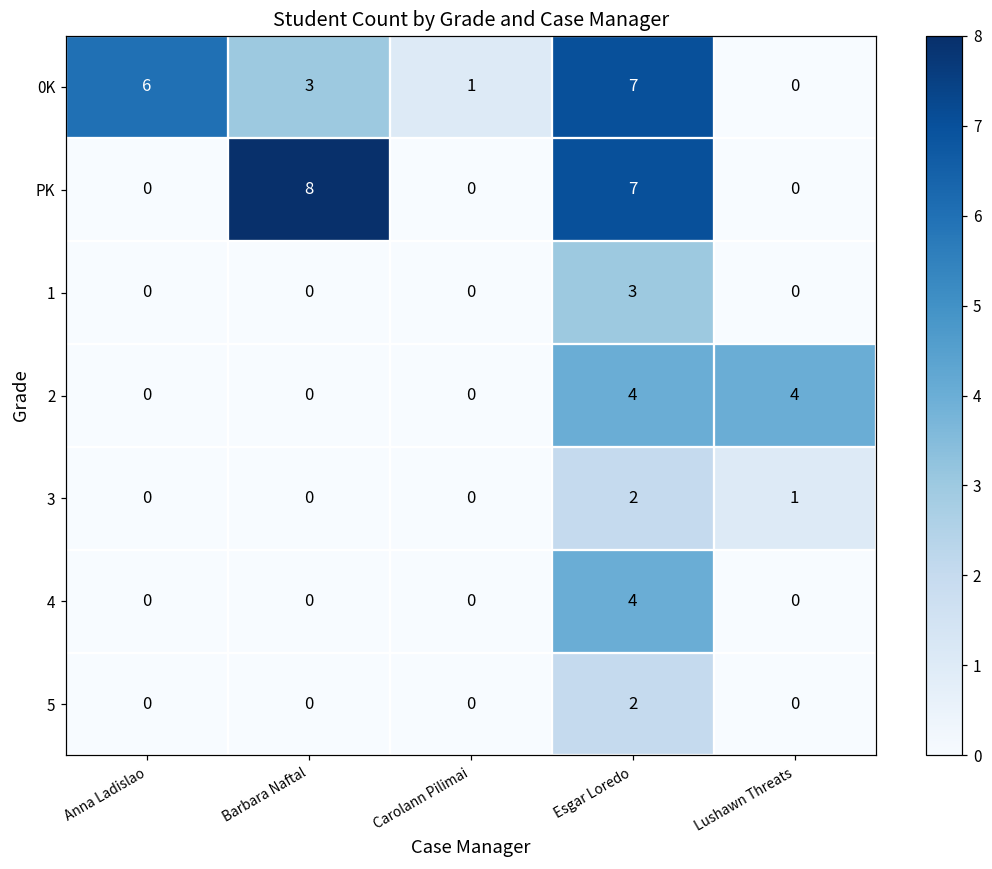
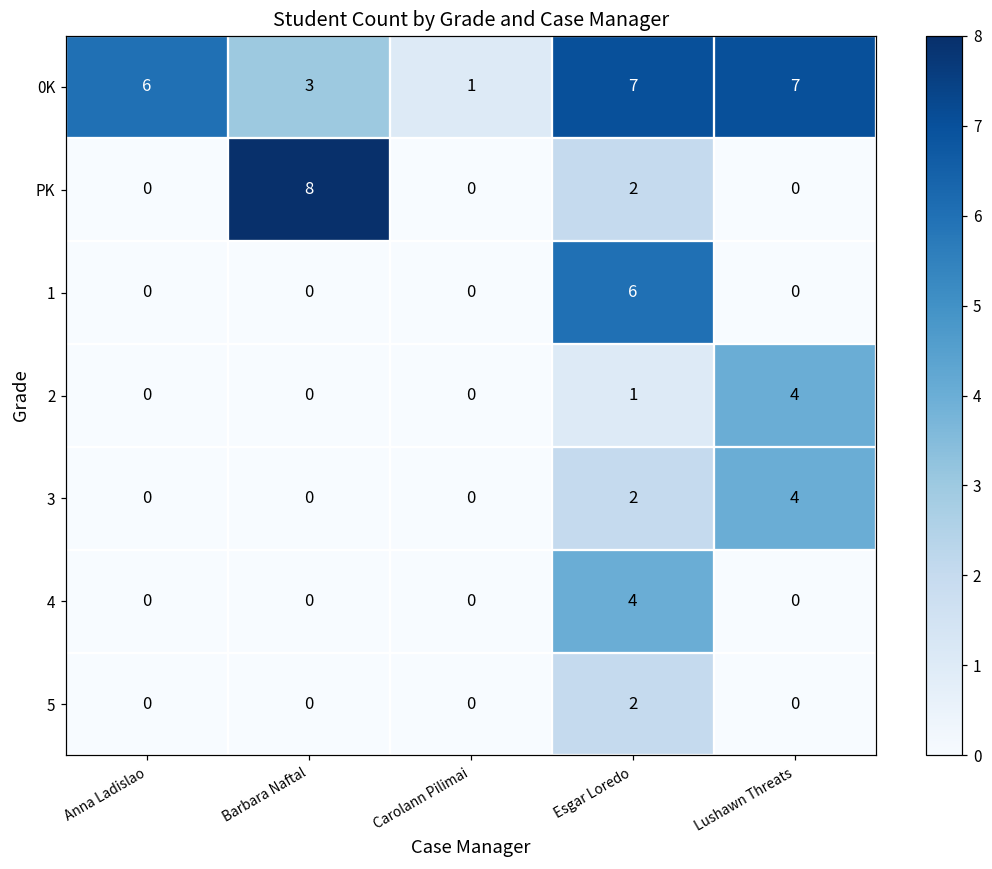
  {
    "0K": {
      "Anna Ladislao": 6,
      "Barbara Naftal": 3,
      "Carolann Pilimai": 1,
      "Esgar Loredo": 7,
-     "Lushawn Threats": 0
+     "Lushawn Threats": 7
    },
    "PK": {
      "Anna Ladislao": 0,
      "Barbara Naftal": 8,
      "Carolann Pilimai": 0,
-     "Esgar Loredo": 7,
+     "Esgar Loredo": 2,
      "Lushawn Threats": 0
    },
    "1": {
      "Anna Ladislao": 0,
      "Barbara Naftal": 0,
      "Carolann Pilimai": 0,
-     "Esgar Loredo": 3,
+     "Esgar Loredo": 6,
      "Lushawn Threats": 0
    },
    "2": {
      "Anna Ladislao": 0,
      "Barbara Naftal": 0,
      "Carolann Pilimai": 0,
-     "Esgar Loredo": 4,
+     "Esgar Loredo": 1,
      "Lushawn Threats": 4
    },
    "3": {
      "Anna Ladislao": 0,
      "Barbara Naftal": 0,
      "Carolann Pilimai": 0,
      "Esgar Loredo": 2,
-     "Lushawn Threats": 1
+     "Lushawn Threats": 4
    },
    "4": {
      "Anna Ladislao": 0,
      "Barbara Naftal": 0,
      "Carolann Pilimai": 0,
      "Esgar Loredo": 4,
      "Lushawn Threats": 0
    },
    "5": {
      "Anna Ladislao": 0,
      "Barbara Naftal": 0,
      "Carolann Pilimai": 0,
      "Esgar Loredo": 2,
      "Lushawn Threats": 0
    }
  }
